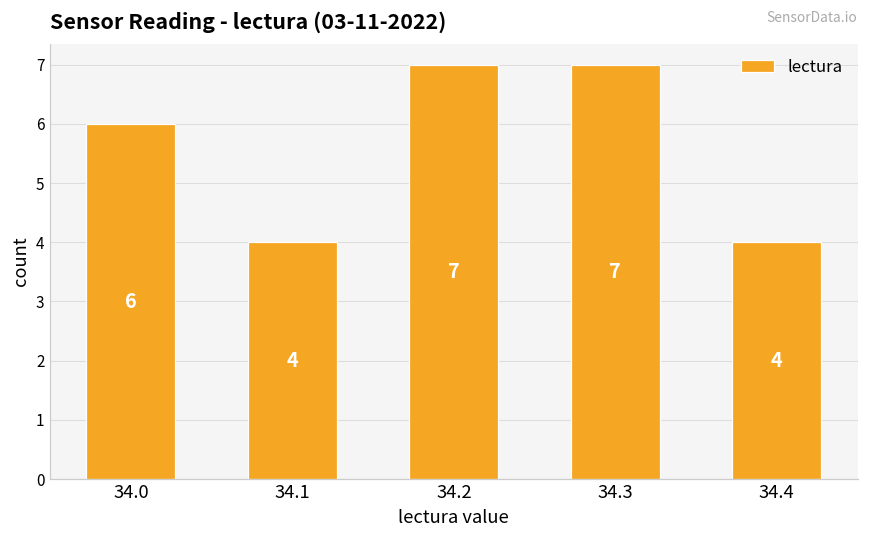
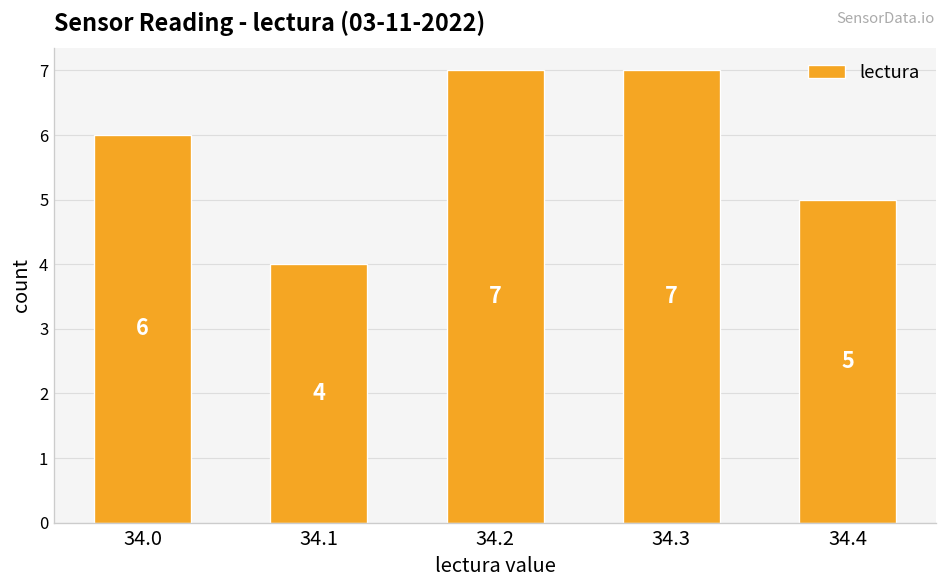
  {
    "34.0": 6,
    "34.1": 4,
    "34.2": 7,
    "34.3": 7,
-   "34.4": 4
+   "34.4": 5
  }
